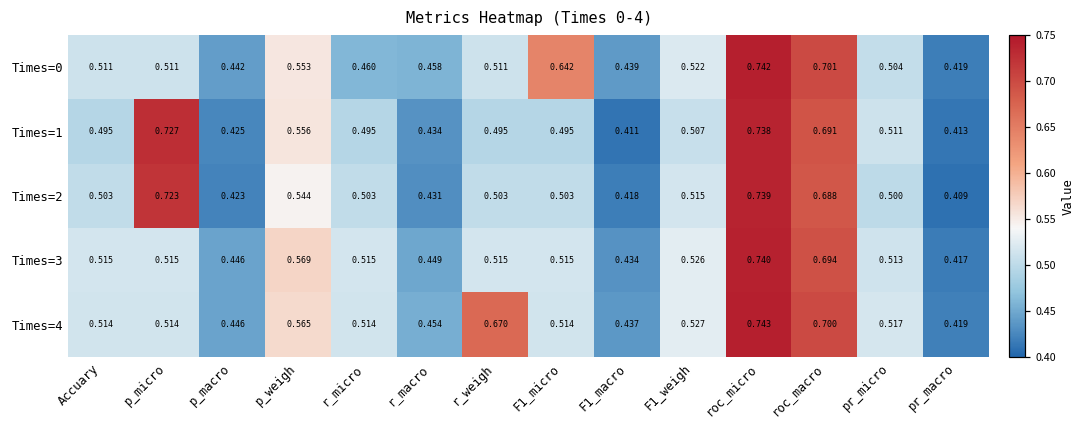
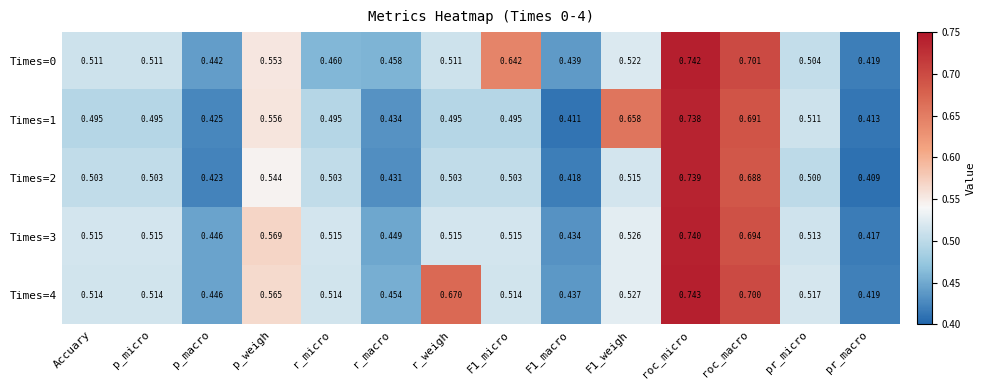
  {
    "Times=0": {
      "Accuary": 0.511,
      "p_micro": 0.511,
      "p_macro": 0.442,
      "p_weigh": 0.553,
      "r_micro": 0.460,
      "r_macro": 0.458,
      "r_weigh": 0.511,
      "F1_micro": 0.642,
      "F1_macro": 0.439,
      "F1_weigh": 0.522,
      "roc_micro": 0.742,
      "roc_macro": 0.701,
      "pr_micro": 0.504,
      "pr_macro": 0.419
    },
    "Times=1": {
      "Accuary": 0.495,
-     "p_micro": 0.727,
+     "p_micro": 0.495,
      "p_macro": 0.425,
      "p_weigh": 0.556,
      "r_micro": 0.495,
      "r_macro": 0.434,
      "r_weigh": 0.495,
      "F1_micro": 0.495,
      "F1_macro": 0.411,
-     "F1_weigh": 0.507,
+     "F1_weigh": 0.658,
      "roc_micro": 0.738,
      "roc_macro": 0.691,
      "pr_micro": 0.511,
      "pr_macro": 0.413
    },
    "Times=2": {
      "Accuary": 0.503,
-     "p_micro": 0.723,
+     "p_micro": 0.503,
      "p_macro": 0.423,
      "p_weigh": 0.544,
      "r_micro": 0.503,
      "r_macro": 0.431,
      "r_weigh": 0.503,
      "F1_micro": 0.503,
      "F1_macro": 0.418,
      "F1_weigh": 0.515,
      "roc_micro": 0.739,
      "roc_macro": 0.688,
      "pr_micro": 0.500,
      "pr_macro": 0.409
    },
    "Times=3": {
      "Accuary": 0.515,
      "p_micro": 0.515,
      "p_macro": 0.446,
      "p_weigh": 0.569,
      "r_micro": 0.515,
      "r_macro": 0.449,
      "r_weigh": 0.515,
      "F1_micro": 0.515,
      "F1_macro": 0.434,
      "F1_weigh": 0.526,
      "roc_micro": 0.740,
      "roc_macro": 0.694,
      "pr_micro": 0.513,
      "pr_macro": 0.417
    },
    "Times=4": {
      "Accuary": 0.514,
      "p_micro": 0.514,
      "p_macro": 0.446,
      "p_weigh": 0.565,
      "r_micro": 0.514,
      "r_macro": 0.454,
      "r_weigh": 0.670,
      "F1_micro": 0.514,
      "F1_macro": 0.437,
      "F1_weigh": 0.527,
      "roc_micro": 0.743,
      "roc_macro": 0.700,
      "pr_micro": 0.517,
      "pr_macro": 0.419
    }
  }
